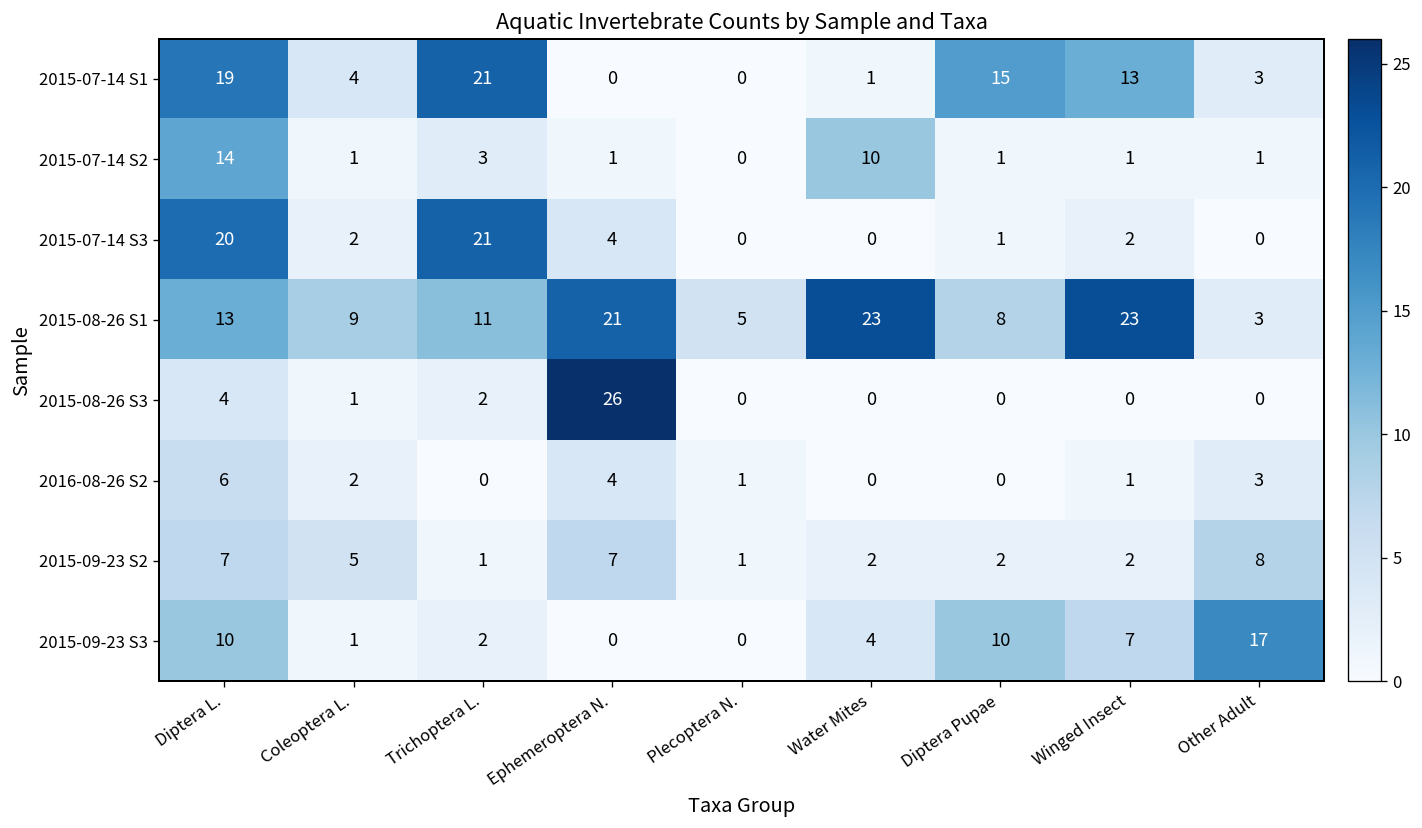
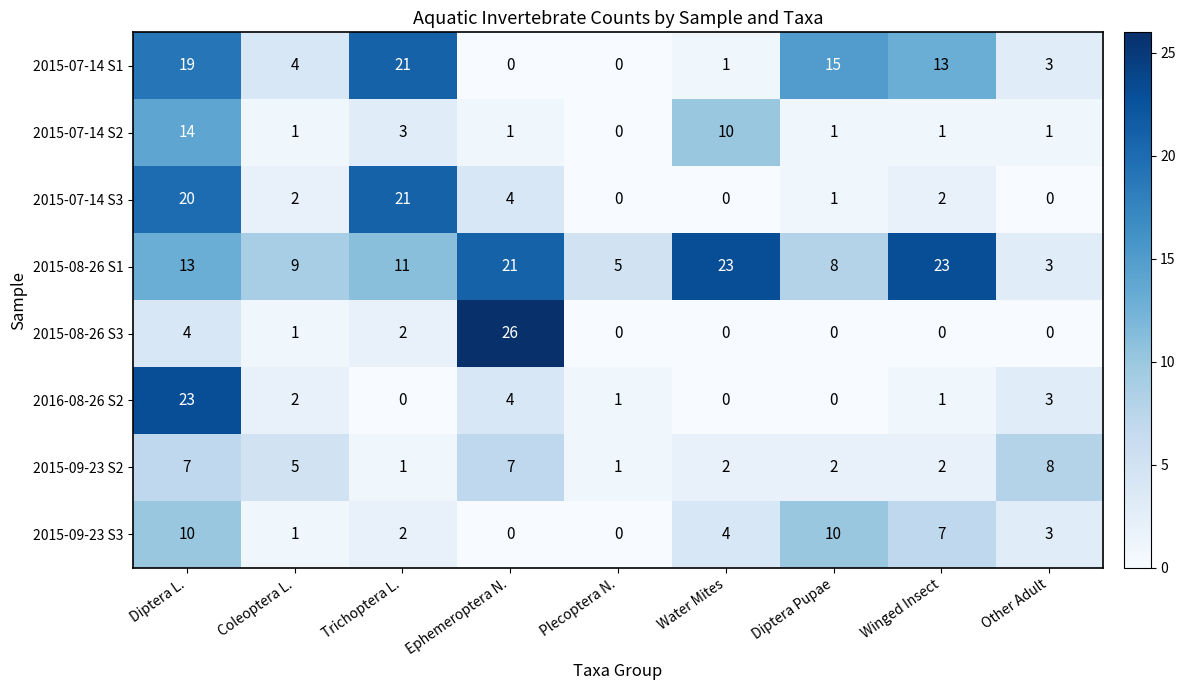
  {
    "2015-07-14 S1": {
      "Diptera L.": 19,
      "Coleoptera L.": 4,
      "Trichoptera L.": 21,
      "Ephemeroptera N.": 0,
      "Plecoptera N.": 0,
      "Water Mites": 1,
      "Diptera Pupae": 15,
      "Winged Insect": 13,
      "Other Adult": 3
    },
    "2015-07-14 S2": {
      "Diptera L.": 14,
      "Coleoptera L.": 1,
      "Trichoptera L.": 3,
      "Ephemeroptera N.": 1,
      "Plecoptera N.": 0,
      "Water Mites": 10,
      "Diptera Pupae": 1,
      "Winged Insect": 1,
      "Other Adult": 1
    },
    "2015-07-14 S3": {
      "Diptera L.": 20,
      "Coleoptera L.": 2,
      "Trichoptera L.": 21,
      "Ephemeroptera N.": 4,
      "Plecoptera N.": 0,
      "Water Mites": 0,
      "Diptera Pupae": 1,
      "Winged Insect": 2,
      "Other Adult": 0
    },
    "2015-08-26 S1": {
      "Diptera L.": 13,
      "Coleoptera L.": 9,
      "Trichoptera L.": 11,
      "Ephemeroptera N.": 21,
      "Plecoptera N.": 5,
      "Water Mites": 23,
      "Diptera Pupae": 8,
      "Winged Insect": 23,
      "Other Adult": 3
    },
    "2015-08-26 S3": {
      "Diptera L.": 4,
      "Coleoptera L.": 1,
      "Trichoptera L.": 2,
      "Ephemeroptera N.": 26,
      "Plecoptera N.": 0,
      "Water Mites": 0,
      "Diptera Pupae": 0,
      "Winged Insect": 0,
      "Other Adult": 0
    },
    "2016-08-26 S2": {
-     "Diptera L.": 6,
+     "Diptera L.": 23,
      "Coleoptera L.": 2,
      "Trichoptera L.": 0,
      "Ephemeroptera N.": 4,
      "Plecoptera N.": 1,
      "Water Mites": 0,
      "Diptera Pupae": 0,
      "Winged Insect": 1,
      "Other Adult": 3
    },
    "2015-09-23 S2": {
      "Diptera L.": 7,
      "Coleoptera L.": 5,
      "Trichoptera L.": 1,
      "Ephemeroptera N.": 7,
      "Plecoptera N.": 1,
      "Water Mites": 2,
      "Diptera Pupae": 2,
      "Winged Insect": 2,
      "Other Adult": 8
    },
    "2015-09-23 S3": {
      "Diptera L.": 10,
      "Coleoptera L.": 1,
      "Trichoptera L.": 2,
      "Ephemeroptera N.": 0,
      "Plecoptera N.": 0,
      "Water Mites": 4,
      "Diptera Pupae": 10,
      "Winged Insect": 7,
-     "Other Adult": 17
+     "Other Adult": 3
    }
  }
